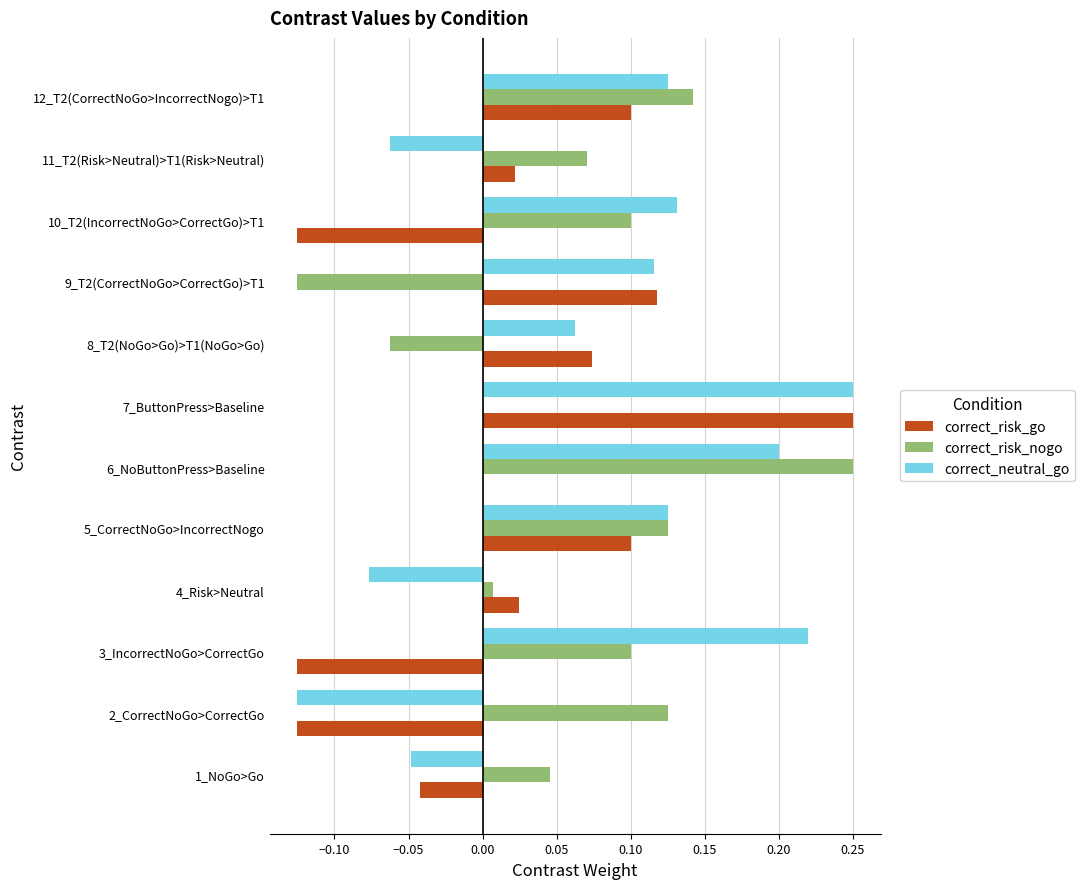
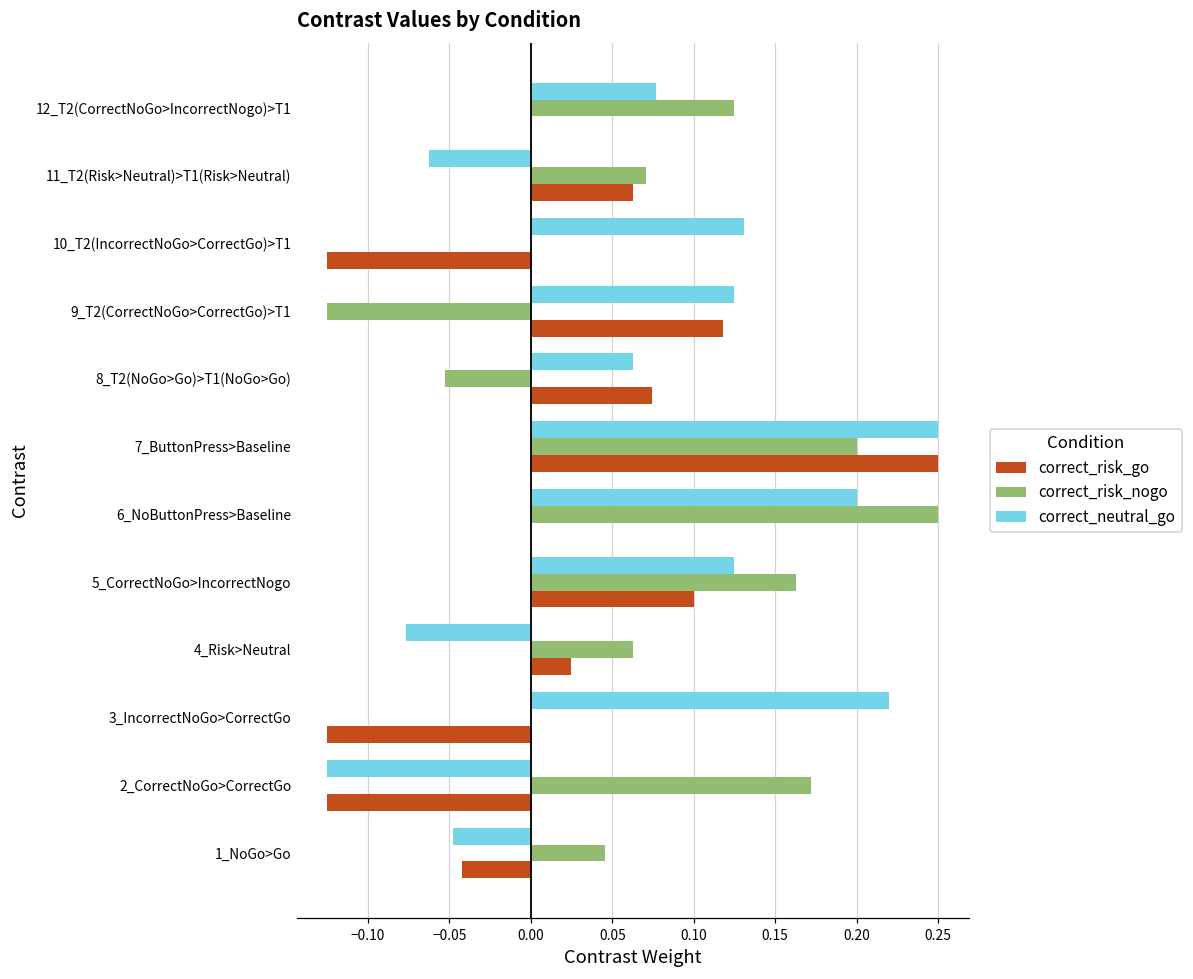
  {
    "correct_risk_go": {
-     "12_T2(CorrectNoGo>IncorrectNogo)>T1": 0.1,
-     "11_T2(Risk>Neutral)>T1(Risk>Neutral)": 0.022,
+     "12_T2(CorrectNoGo>IncorrectNogo)>T1": 0.0,
+     "11_T2(Risk>Neutral)>T1(Risk>Neutral)": 0.063,
      "10_T2(IncorrectNoGo>CorrectGo)>T1": -0.125,
      "9_T2(CorrectNoGo>CorrectGo)>T1": 0.118,
      "8_T2(NoGo>Go)>T1(NoGo>Go)": 0.074,
      "7_ButtonPress>Baseline": 0.250,
      "6_NoButtonPress>Baseline": 0.000,
      "5_CorrectNoGo>IncorrectNogo": 0.100,
      "4_Risk>Neutral": 0.024,
      "3_IncorrectNoGo>CorrectGo": -0.125,
      "2_CorrectNoGo>CorrectGo": -0.125,
      "1_NoGo>Go": -0.042
    },
    "correct_risk_nogo": {
-     "12_T2(CorrectNoGo>IncorrectNogo)>T1": 0.142,
+     "12_T2(CorrectNoGo>IncorrectNogo)>T1": 0.125,
      "11_T2(Risk>Neutral)>T1(Risk>Neutral)": 0.071,
-     "10_T2(IncorrectNoGo>CorrectGo)>T1": 0.1,
+     "10_T2(IncorrectNoGo>CorrectGo)>T1": 0.0,
      "9_T2(CorrectNoGo>CorrectGo)>T1": -0.125,
-     "8_T2(NoGo>Go)>T1(NoGo>Go)": -0.063,
-     "7_ButtonPress>Baseline": 0.0,
+     "8_T2(NoGo>Go)>T1(NoGo>Go)": -0.053,
+     "7_ButtonPress>Baseline": 0.2,
      "6_NoButtonPress>Baseline": 0.250,
-     "5_CorrectNoGo>IncorrectNogo": 0.125,
-     "4_Risk>Neutral": 0.007,
-     "3_IncorrectNoGo>CorrectGo": 0.1,
-     "2_CorrectNoGo>CorrectGo": 0.125,
+     "5_CorrectNoGo>IncorrectNogo": 0.163,
+     "4_Risk>Neutral": 0.063,
+     "3_IncorrectNoGo>CorrectGo": 0.0,
+     "2_CorrectNoGo>CorrectGo": 0.172,
      "1_NoGo>Go": 0.045
    },
    "correct_neutral_go": {
-     "12_T2(CorrectNoGo>IncorrectNogo)>T1": 0.125,
+     "12_T2(CorrectNoGo>IncorrectNogo)>T1": 0.077,
      "11_T2(Risk>Neutral)>T1(Risk>Neutral)": -0.063,
      "10_T2(IncorrectNoGo>CorrectGo)>T1": 0.131,
-     "9_T2(CorrectNoGo>CorrectGo)>T1": 0.116,
+     "9_T2(CorrectNoGo>CorrectGo)>T1": 0.125,
      "8_T2(NoGo>Go)>T1(NoGo>Go)": 0.063,
      "7_ButtonPress>Baseline": 0.250,
      "6_NoButtonPress>Baseline": 0.200,
      "5_CorrectNoGo>IncorrectNogo": 0.125,
      "4_Risk>Neutral": -0.077,
      "3_IncorrectNoGo>CorrectGo": 0.220,
      "2_CorrectNoGo>CorrectGo": -0.125,
      "1_NoGo>Go": -0.048
    }
  }
